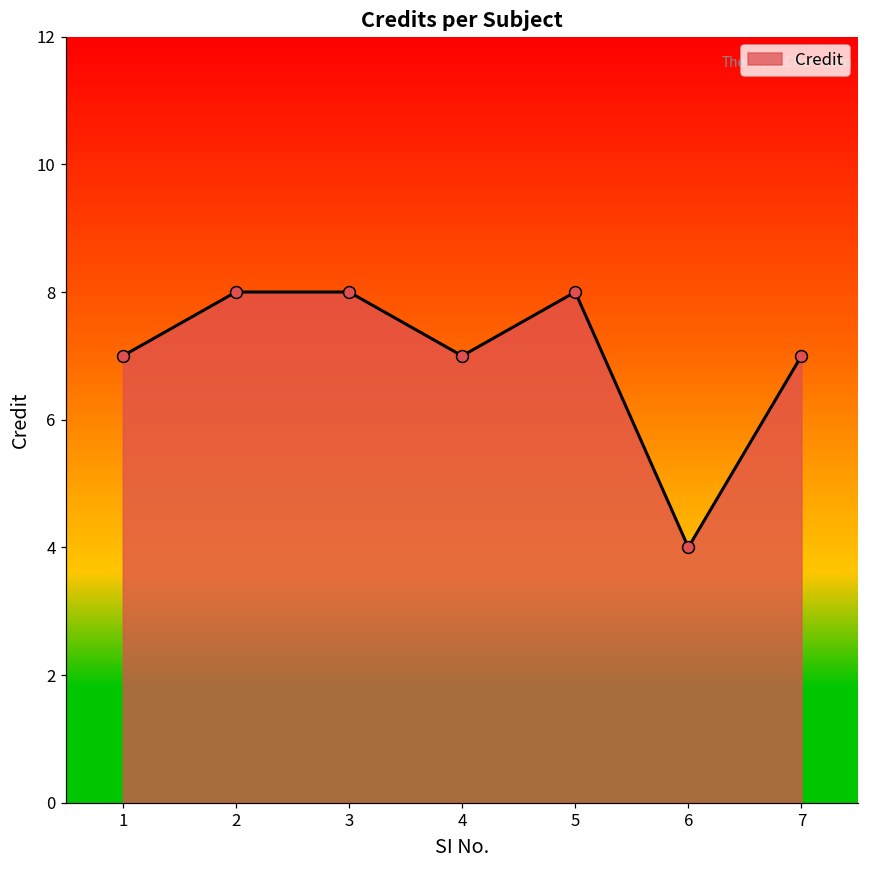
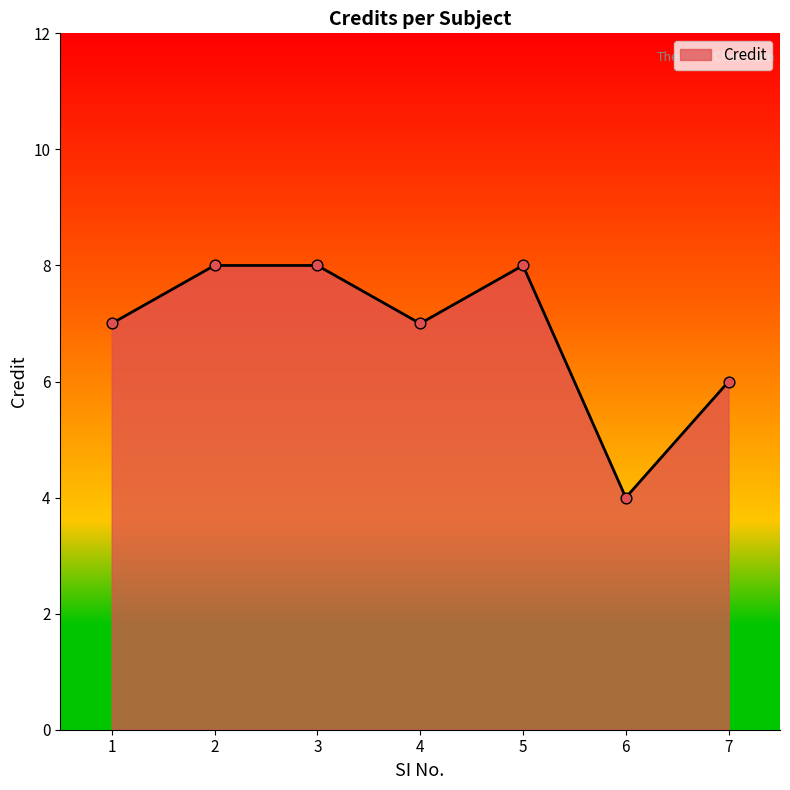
  {
    "1": 7,
    "2": 8,
    "3": 8,
    "4": 7,
    "5": 8,
    "6": 4,
-   "7": 7
+   "7": 6
  }
